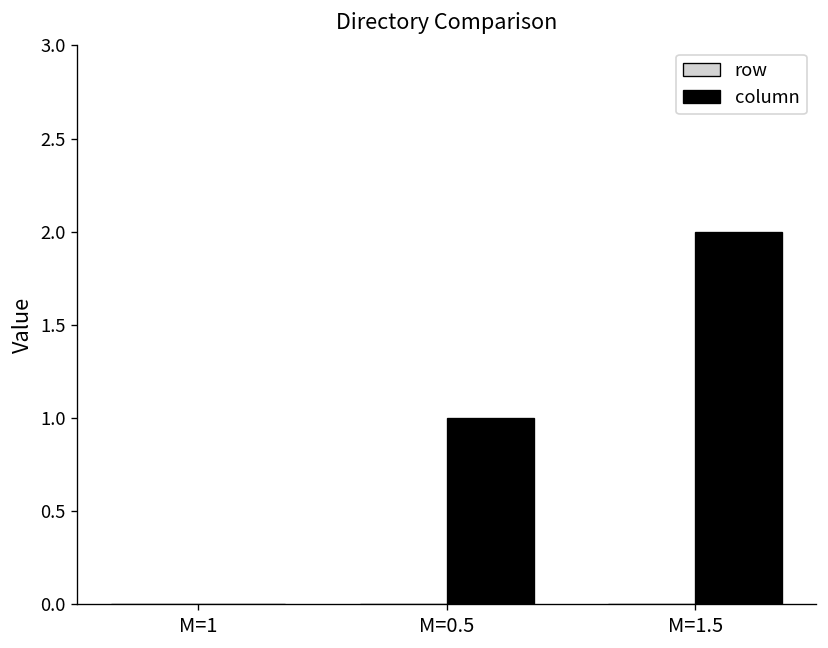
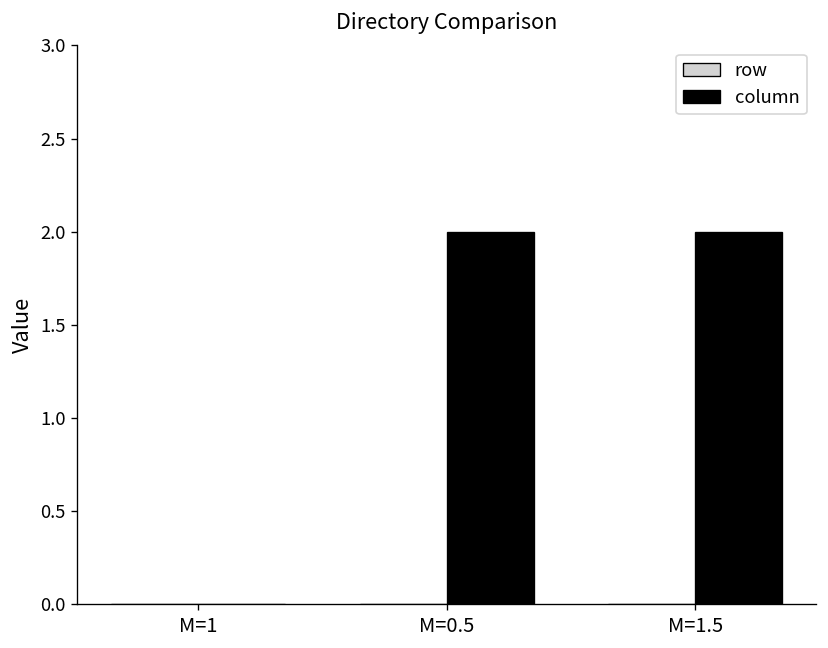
  {
    "row": {
      "M=1": 0,
      "M=0.5": 0,
      "M=1.5": 0
    },
    "column": {
      "M=1": 0,
-     "M=0.5": 1,
+     "M=0.5": 2,
      "M=1.5": 2
    }
  }
